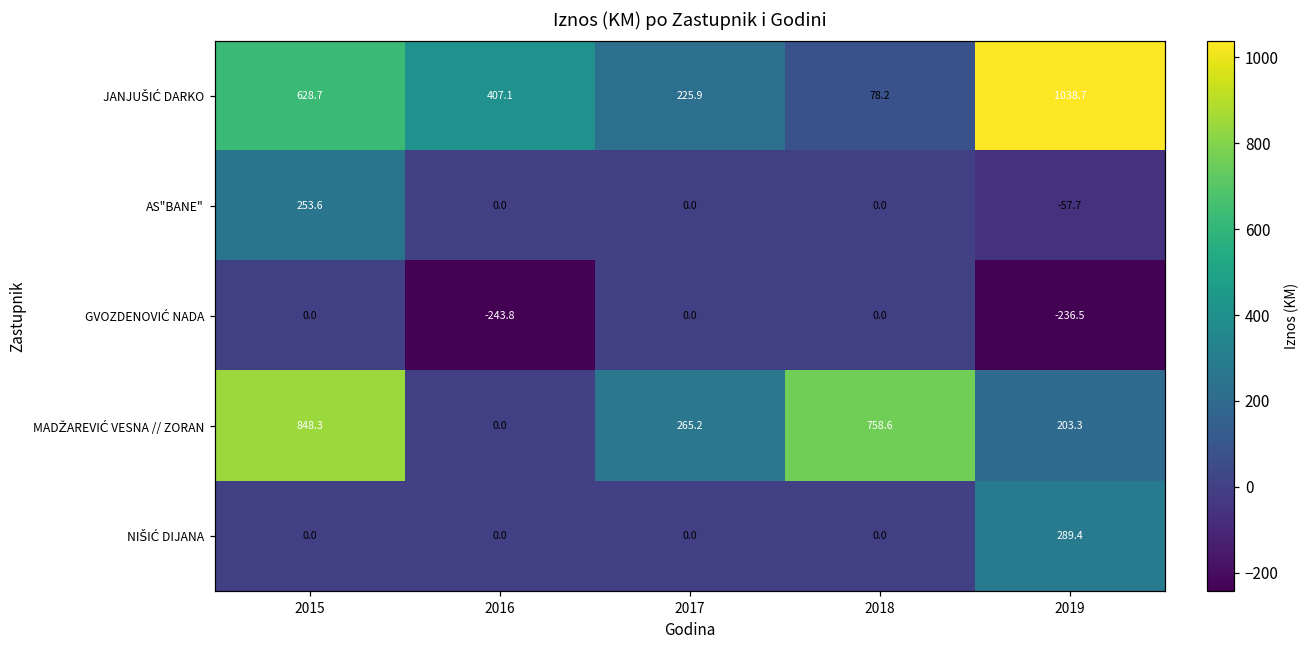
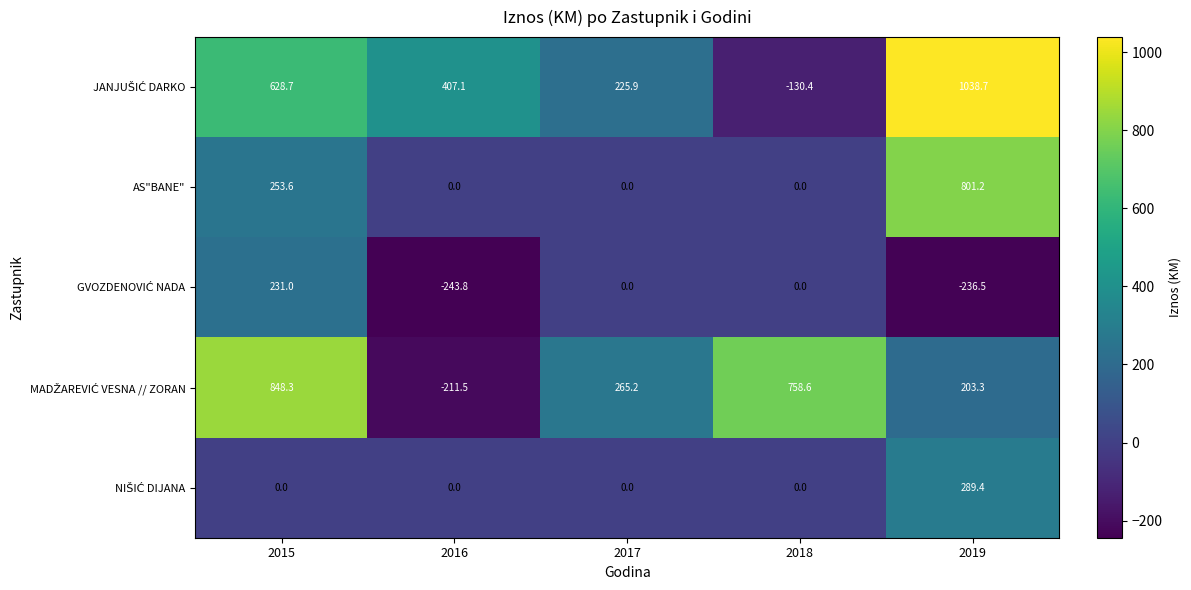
  {
    "JANJUŠIĆ DARKO": {
      "2015": 628.7,
      "2016": 407.1,
      "2017": 225.9,
-     "2018": 78.2,
+     "2018": -130.4,
      "2019": 1038.7
    },
    "AS\"BANE\"": {
      "2015": 253.6,
      "2016": 0.0,
      "2017": 0.0,
      "2018": 0.0,
-     "2019": -57.7
+     "2019": 801.2
    },
    "GVOZDENOVIĆ NADA": {
-     "2015": 0.0,
+     "2015": 231.0,
      "2016": -243.8,
      "2017": 0.0,
      "2018": 0.0,
      "2019": -236.5
    },
    "MADŽAREVIĆ VESNA // ZORAN": {
      "2015": 848.3,
-     "2016": 0.0,
+     "2016": -211.5,
      "2017": 265.2,
      "2018": 758.6,
      "2019": 203.3
    },
    "NIŠIĆ DIJANA": {
      "2015": 0.0,
      "2016": 0.0,
      "2017": 0.0,
      "2018": 0.0,
      "2019": 289.4
    }
  }
